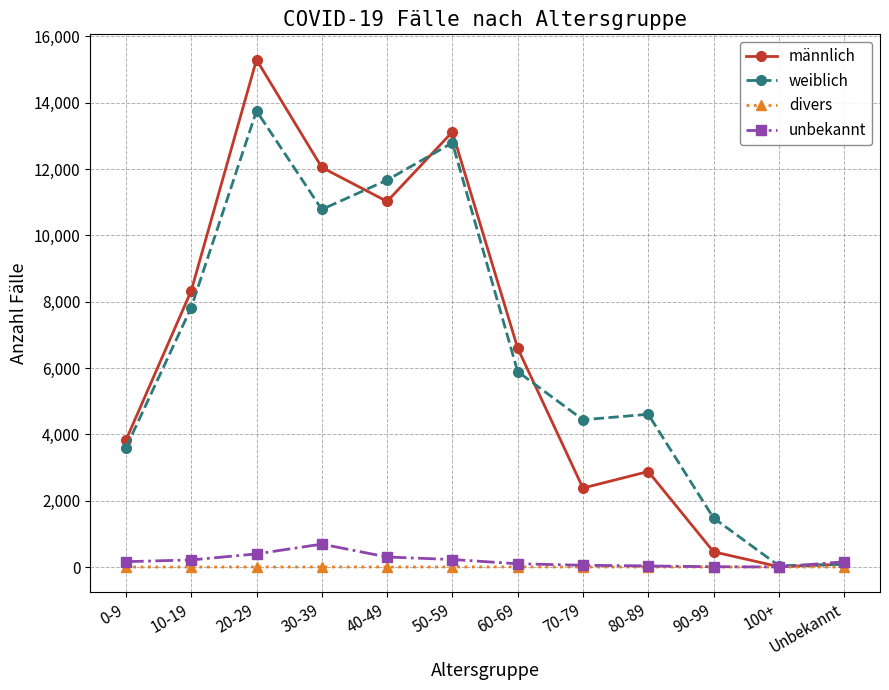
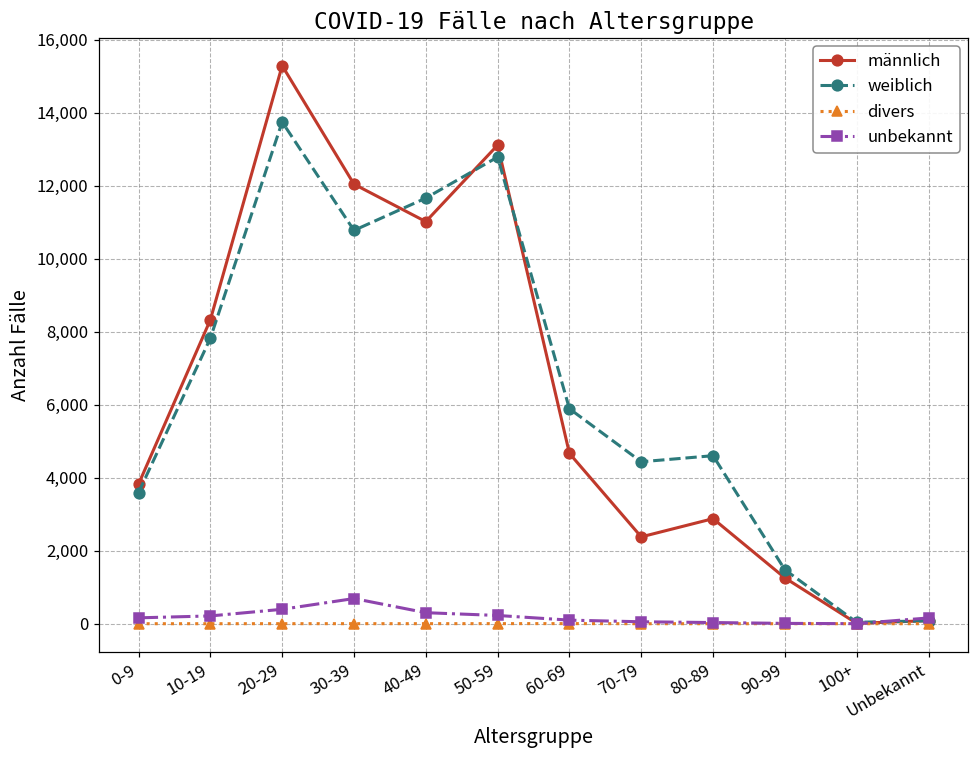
  {
    "männlich": {
      "0-9": "3,800",
      "10-19": "8,300",
      "20-29": "15,300",
      "30-39": "12,000",
      "40-49": "11,000",
      "50-59": "13,100",
-     "60-69": "6,600",
+     "60-69": "4,700",
      "70-79": "2,400",
      "80-89": "2,900",
-     "90-99": "500"
+     "90-99": "1,300"
    },
    "weiblich": {
      "0-9": "3,600",
      "10-19": "7,800",
      "20-29": "13,800",
      "30-39": "10,800",
      "40-49": "11,700",
      "50-59": "12,800",
      "60-69": "5,900",
      "70-79": "4,400",
      "80-89": "4,600",
      "90-99": "1,500"
    },
    "divers": {
      "0-9": "0",
      "10-19": "0",
      "20-29": "0",
      "30-39": "0",
      "40-49": "0",
      "50-59": "0",
      "60-69": "0",
      "Unbekannt": "0"
    },
    "unbekannt": {
      "0-9": "200",
      "10-19": "200",
      "20-29": "400",
      "30-39": "700",
      "40-49": "300",
      "50-59": "200",
      "60-69": "100"
    }
  }
